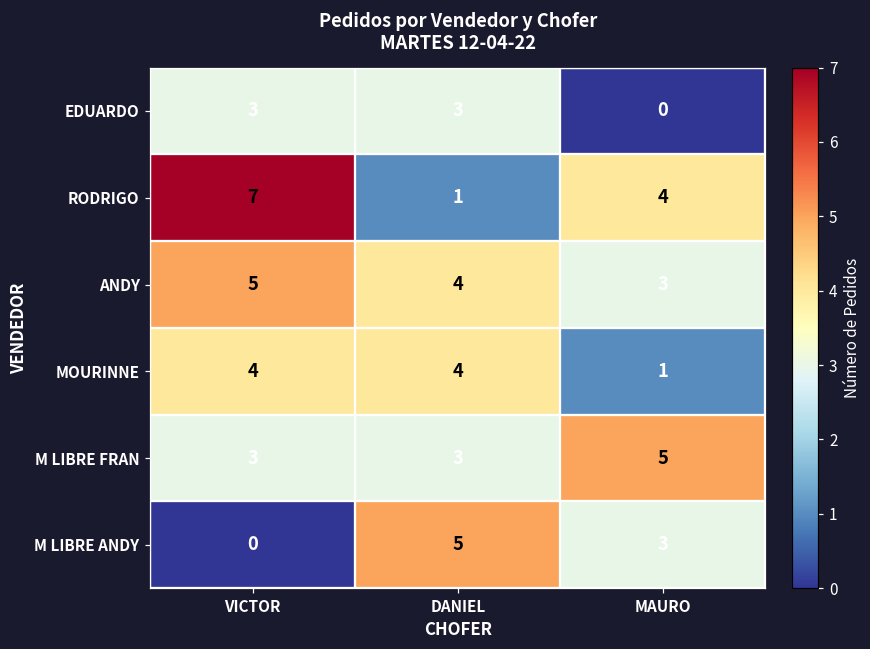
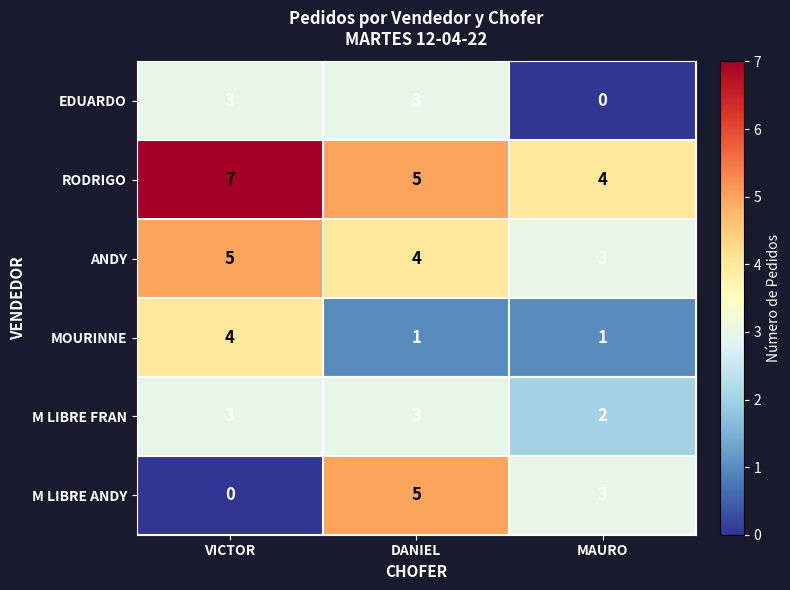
  {
    "EDUARDO": {
      "MAURO": 0
    },
    "RODRIGO": {
      "VICTOR": 7,
-     "DANIEL": 1,
+     "DANIEL": 5,
      "MAURO": 4
    },
    "ANDY": {
      "VICTOR": 5,
      "DANIEL": 4
    },
    "MOURINNE": {
      "VICTOR": 4,
-     "DANIEL": 4,
+     "DANIEL": 1,
      "MAURO": 1
    },
    "M LIBRE FRAN": {
-     "MAURO": 5
+     "MAURO": 2
    },
    "M LIBRE ANDY": {
      "VICTOR": 0,
      "DANIEL": 5
    }
  }
